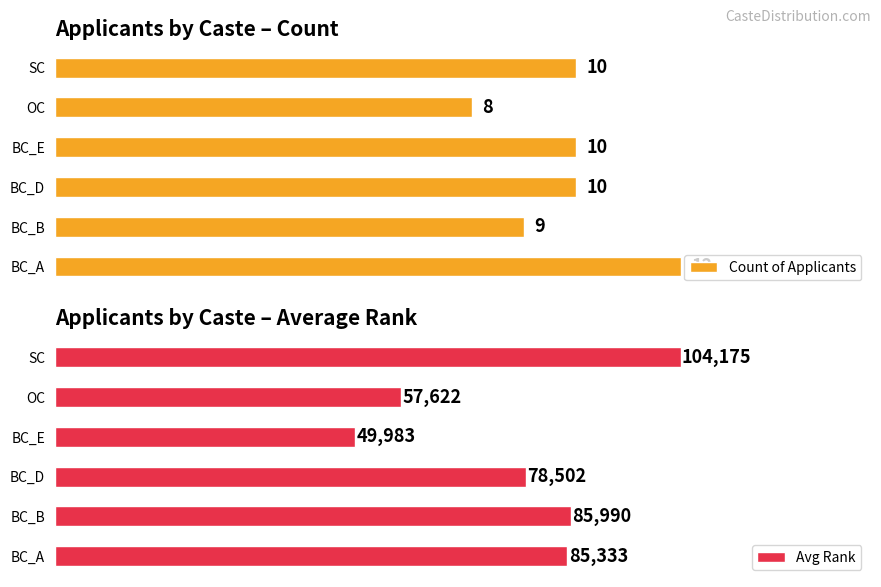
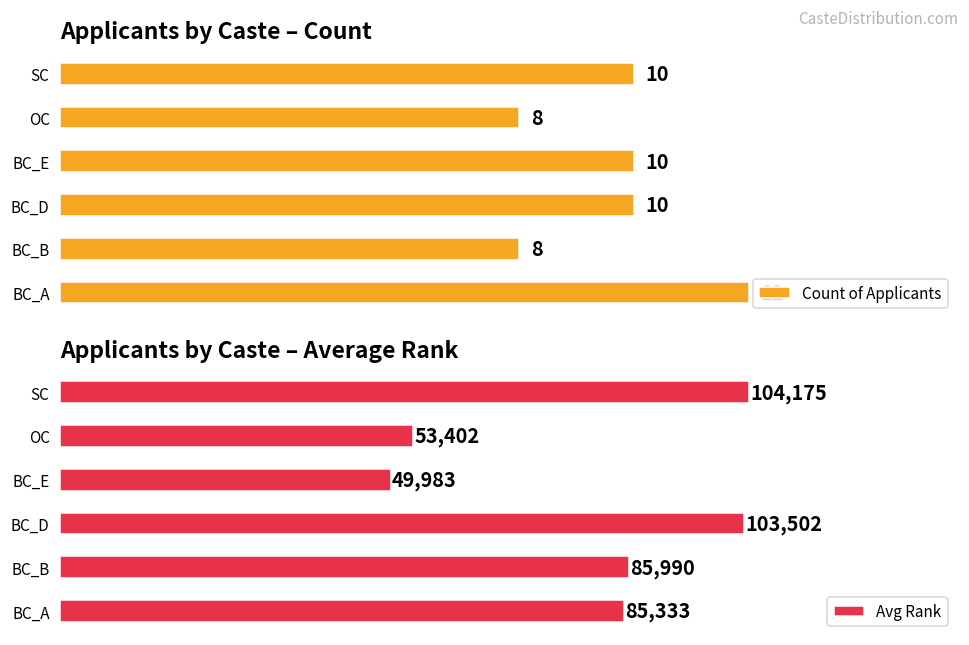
  {
    "Applicants by Caste – Count": {
      "SC": "10",
      "OC": "8",
      "BC_E": "10",
      "BC_D": "10",
-     "BC_B": "9"
+     "BC_B": "8"
    },
    "Applicants by Caste – Average Rank": {
      "SC": "104,175",
-     "OC": "57,622",
+     "OC": "53,402",
      "BC_E": "49,983",
-     "BC_D": "78,502",
+     "BC_D": "103,502",
      "BC_B": "85,990",
      "BC_A": "85,333"
    }
  }
